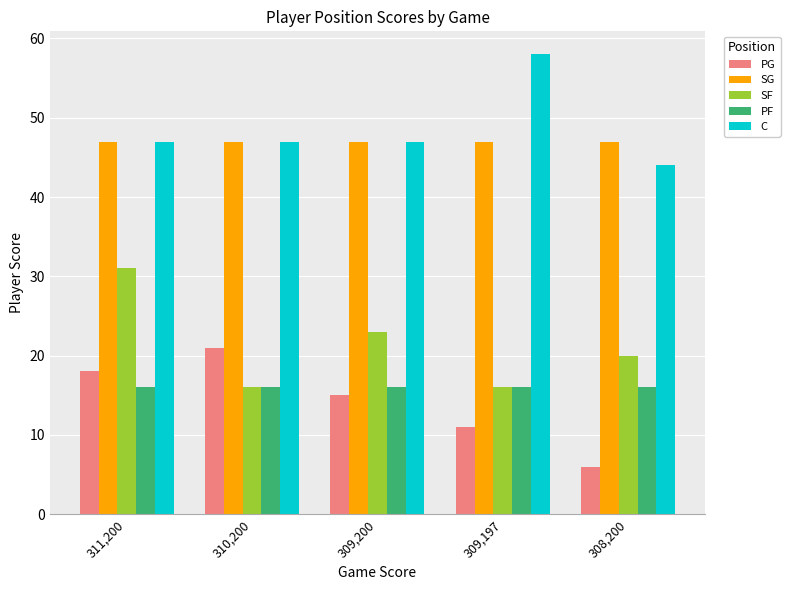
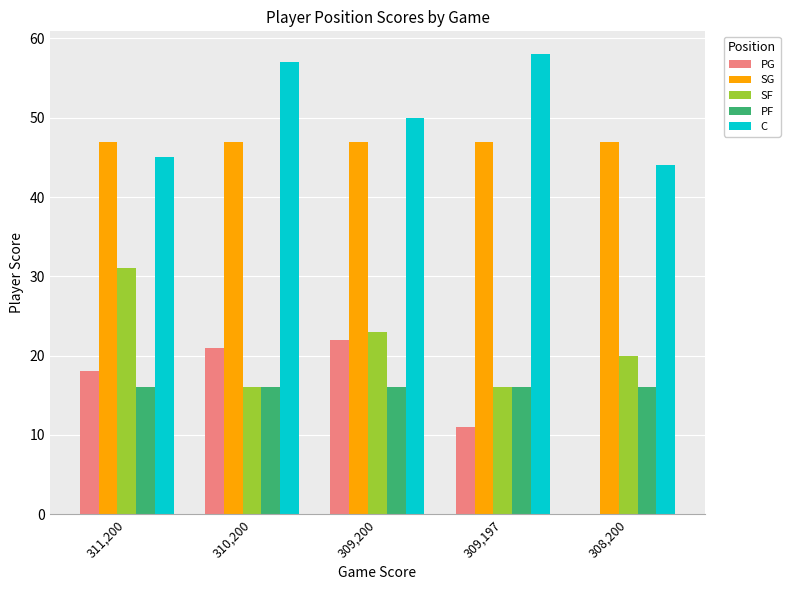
  {
    "PG": {
      "311,200": 18,
      "310,200": 21,
-     "309,200": 15,
+     "309,200": 22,
      "309,197": 11,
-     "308,200": 6
+     "308,200": 0
    },
    "SG": {
      "311,200": 47,
      "310,200": 47,
      "309,200": 47,
      "309,197": 47,
      "308,200": 47
    },
    "SF": {
      "311,200": 31,
      "310,200": 16,
      "309,200": 23,
      "309,197": 16,
      "308,200": 20
    },
    "PF": {
      "311,200": 16,
      "310,200": 16,
      "309,200": 16,
      "309,197": 16,
      "308,200": 16
    },
    "C": {
-     "311,200": 47,
-     "310,200": 47,
-     "309,200": 47,
+     "311,200": 45,
+     "310,200": 57,
+     "309,200": 50,
      "309,197": 58,
      "308,200": 44
    }
  }
